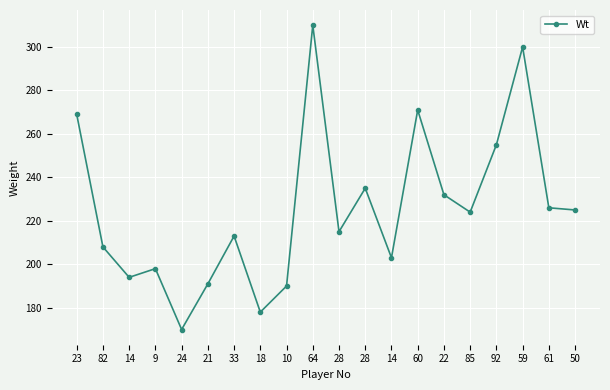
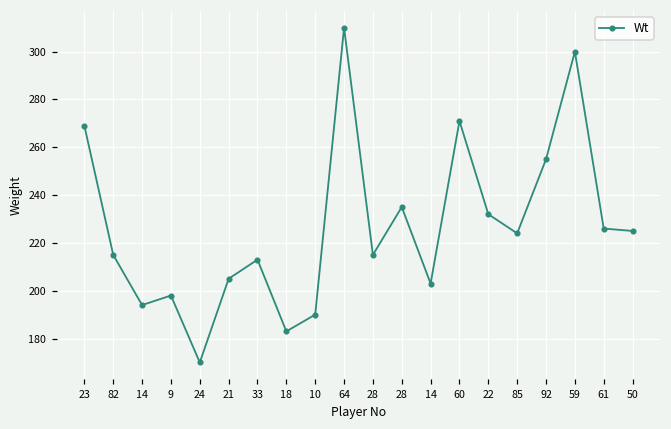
  {
    "23": 269,
-   "82": 208,
+   "82": 215,
    "9": 198,
    "24": 170,
-   "21": 191,
+   "21": 205,
    "33": 213,
-   "18": 178,
+   "18": 183,
    "10": 190,
    "64": 310,
    "60": 271,
    "22": 232,
    "85": 224,
    "92": 255,
    "59": 300,
    "61": 226,
    "50": 225
  }
